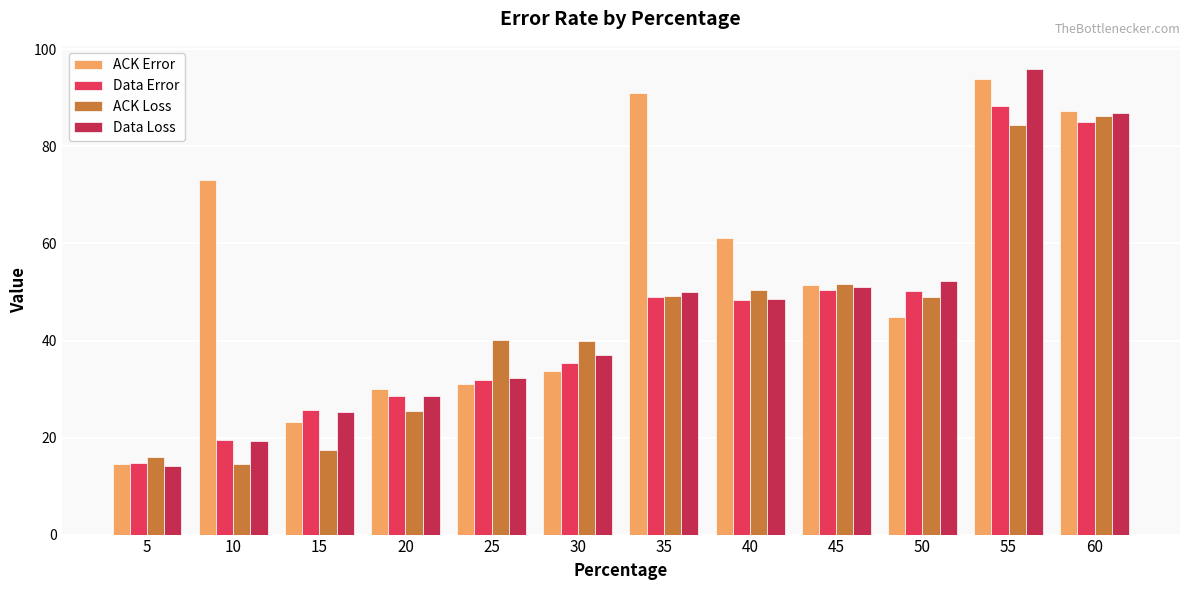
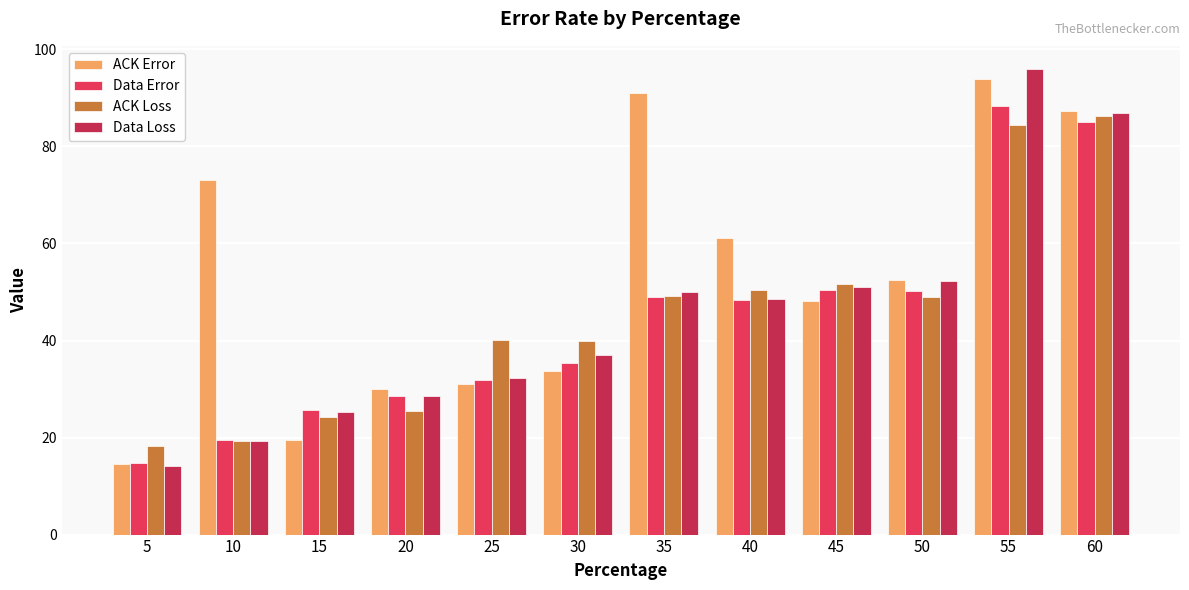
  {
    "ACK Error": {
      "5": 15,
      "10": 73,
-     "15": 23,
+     "15": 20,
      "20": 30,
      "25": 31,
      "30": 34,
      "35": 91,
      "40": 61,
-     "45": 52,
-     "50": 45,
+     "45": 48,
+     "50": 52,
      "55": 94,
      "60": 87
    },
    "ACK Loss": {
-     "5": 16,
-     "10": 14,
-     "15": 18,
+     "5": 18,
+     "10": 19,
+     "15": 24,
      "20": 25,
      "25": 40,
      "30": 40,
      "35": 49,
      "40": 51,
      "45": 52,
      "50": 49,
      "55": 84,
      "60": 86
    }
  }
